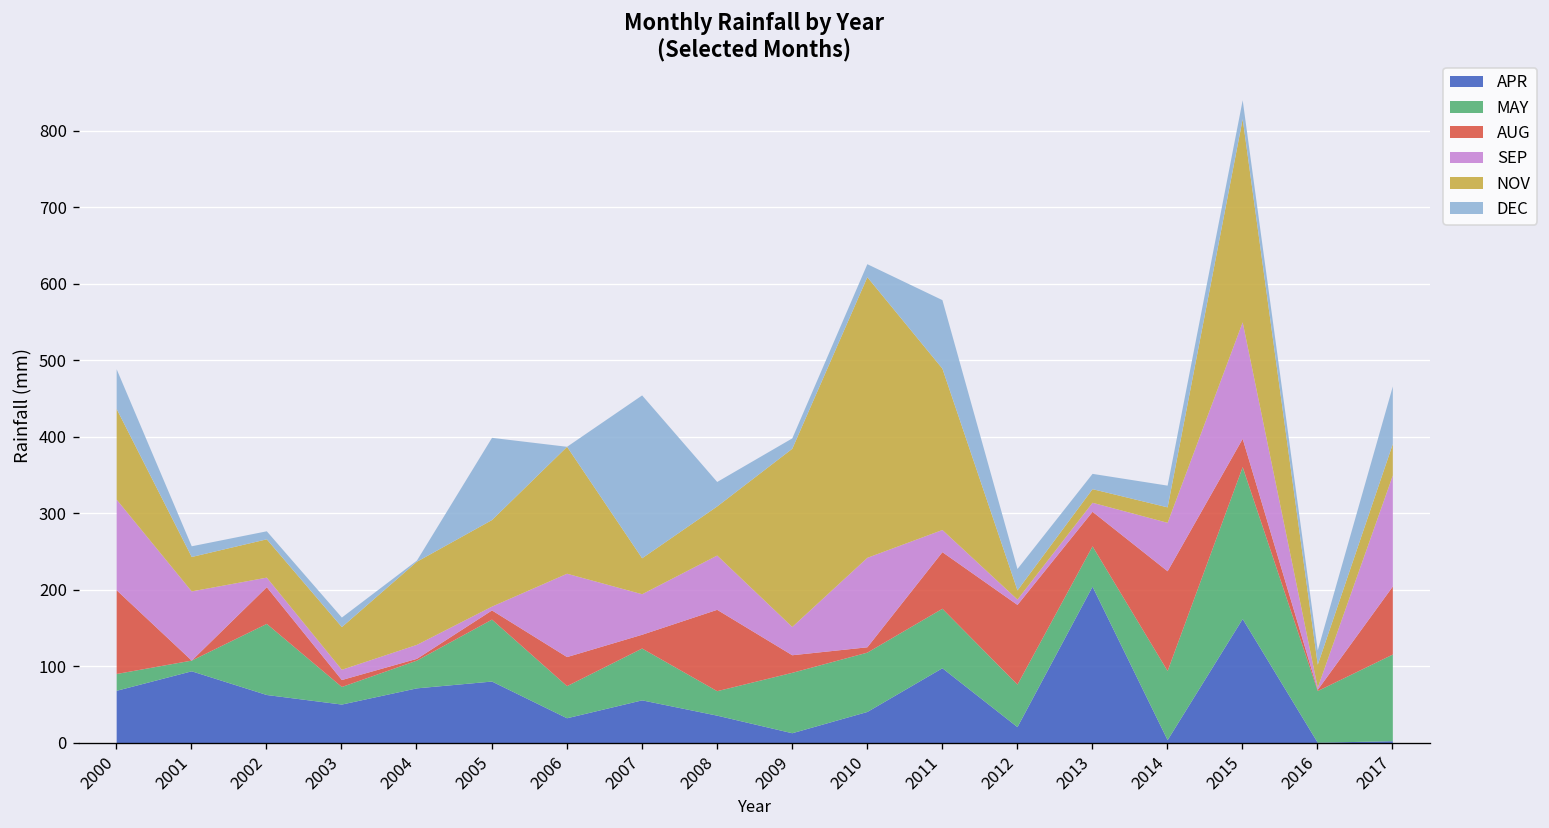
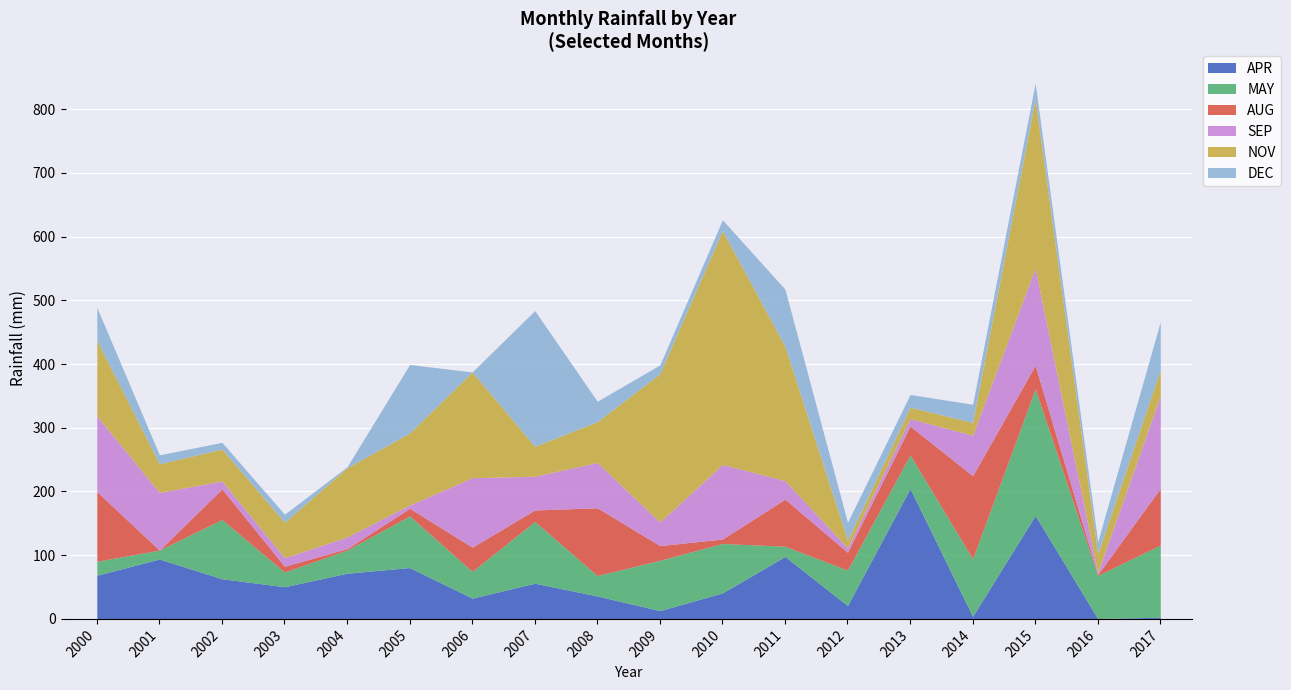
  {
    "APR": {
      "2000": 70,
      "2001": 90,
      "2002": 60,
      "2003": 50,
      "2004": 70,
      "2005": 80,
      "2006": 30,
      "2007": 60,
      "2008": 40,
      "2009": 10,
      "2010": 40,
      "2011": 100,
      "2012": 20,
      "2013": 200,
      "2014": 0,
      "2015": 160
    },
    "MAY": {
      "2000": 20,
      "2002": 90,
      "2003": 20,
      "2005": 80,
      "2006": 40,
-     "2007": 70,
+     "2007": 100,
      "2008": 30,
      "2009": 80,
      "2010": 80,
-     "2011": 80,
+     "2011": 20,
      "2012": 60,
      "2013": 50,
      "2014": 90,
      "2015": 200,
      "2017": 110
    },
    "AUG": {
      "2000": 110,
      "2002": 50,
      "2003": 10,
      "2005": 10,
      "2006": 40,
      "2007": 20,
      "2008": 110,
      "2009": 20,
      "2010": 10,
      "2011": 70,
-     "2012": 100,
+     "2012": 30,
      "2013": 50,
      "2014": 130,
      "2015": 40,
      "2017": 90
    },
    "SEP": {
      "2000": 120,
      "2001": 90,
      "2002": 10,
      "2003": 10,
      "2004": 20,
      "2005": 10,
      "2006": 110,
      "2007": 50,
      "2008": 70,
      "2009": 40,
      "2010": 120,
      "2011": 30,
      "2012": 10,
      "2013": 10,
      "2014": 60,
      "2015": 150,
      "2017": 150
    },
    "NOV": {
      "2000": 120,
      "2001": 50,
      "2002": 50,
      "2003": 60,
      "2005": 110,
      "2007": 50,
      "2008": 60,
      "2009": 230,
      "2010": 370,
      "2011": 210,
      "2012": 10,
      "2013": 20,
      "2014": 20,
      "2015": 270,
      "2016": 30,
      "2017": 40
    },
    "DEC": {
      "2000": 50,
      "2001": 10,
      "2002": 10,
      "2003": 10,
      "2005": 110,
      "2007": 210,
      "2008": 30,
      "2009": 10,
      "2010": 20,
      "2011": 90,
      "2012": 30,
      "2013": 20,
      "2014": 30,
      "2015": 20,
      "2016": 20,
      "2017": 80
    }
  }
